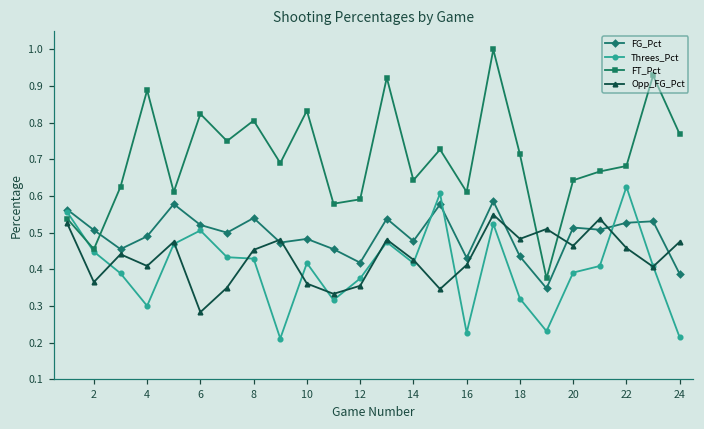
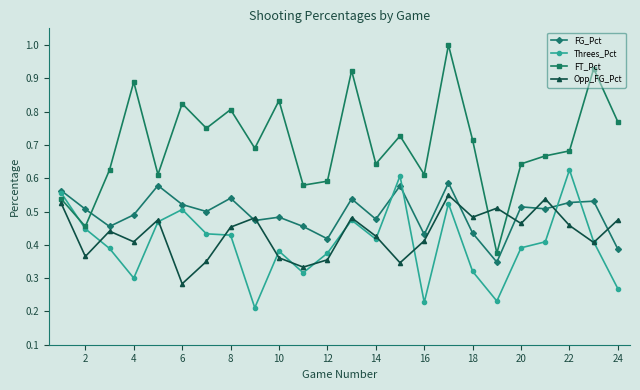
  {
    "Threes_Pct": {
      "4": 0.30,
      "6": 0.51,
      "8": 0.43,
-     "10": 0.42,
+     "10": 0.38,
      "12": 0.38,
      "14": 0.42,
      "16": 0.23,
      "18": 0.32,
      "20": 0.39,
      "22": 0.63,
-     "24": 0.21
+     "24": 0.27
    }
  }
